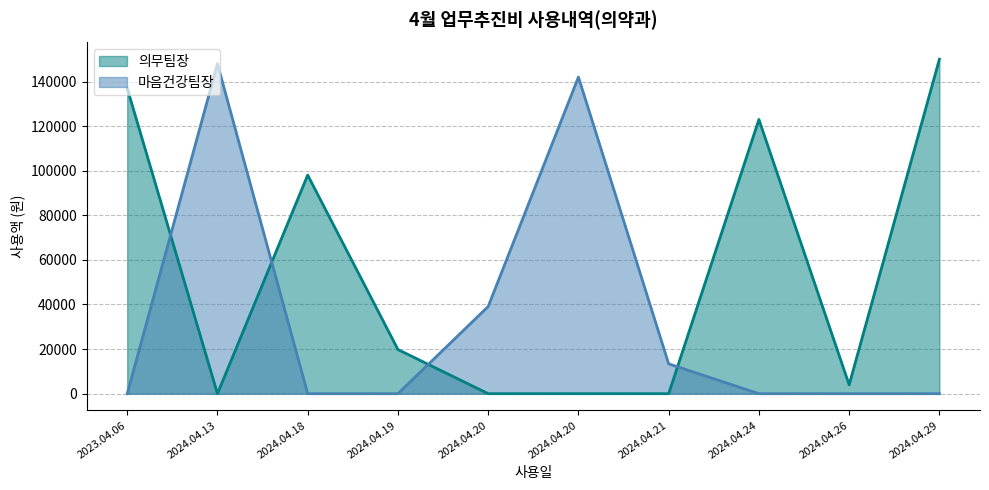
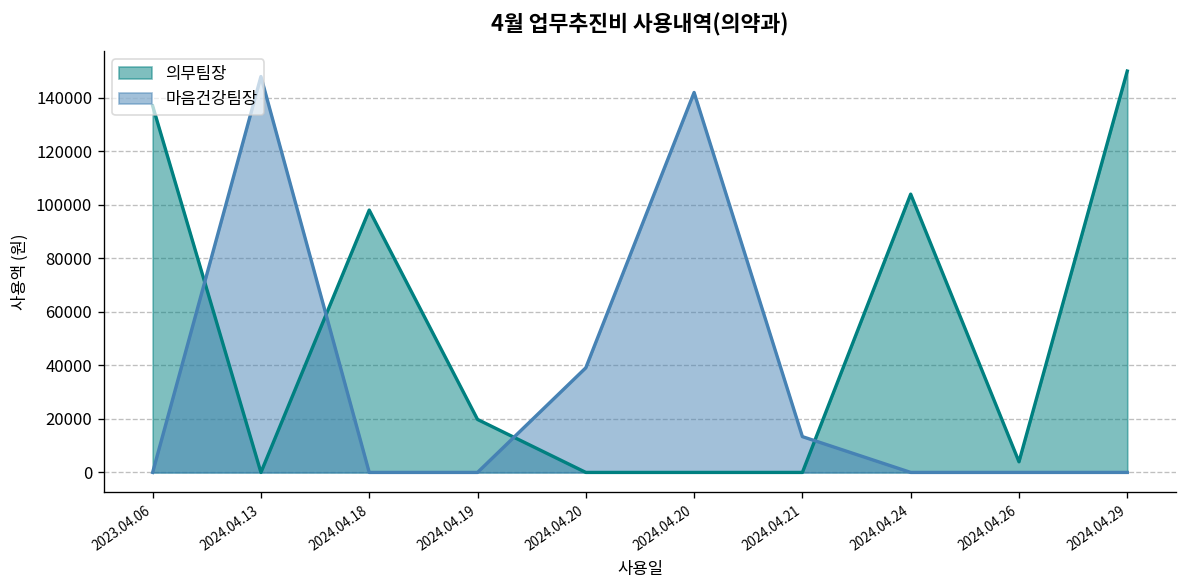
  {
    "의무팀장": {
      "2024.04.13": 0,
      "2024.04.18": 98000,
      "2024.04.19": 20000,
      "2024.04.21": 0,
-     "2024.04.24": 123000,
+     "2024.04.24": 104000,
      "2024.04.26": 4000,
      "2024.04.29": 150000
    },
    "마음건강팀장": {
      "2023.04.06": 0,
      "2024.04.18": 0,
      "2024.04.19": 0,
      "2024.04.21": 13000,
      "2024.04.24": 0,
      "2024.04.26": 0,
      "2024.04.29": 0
    }
  }
